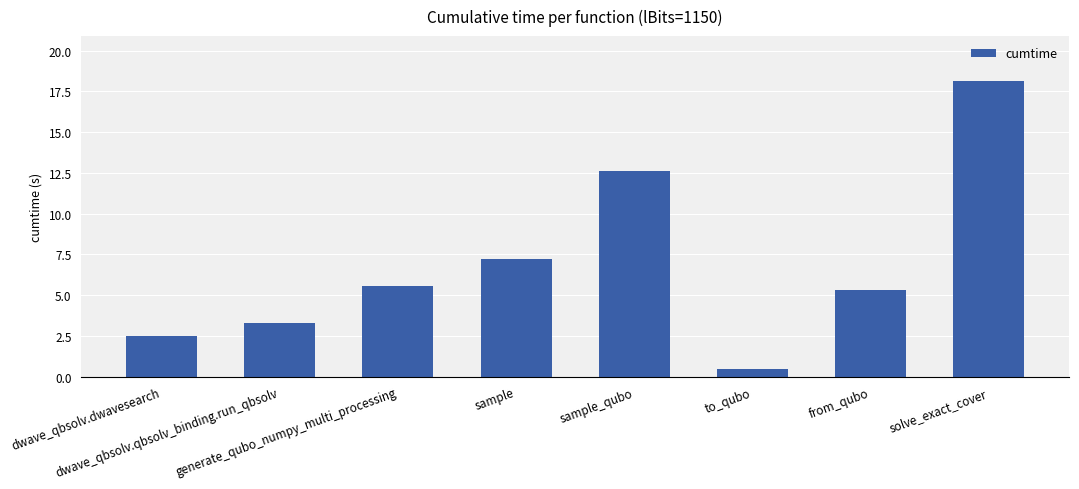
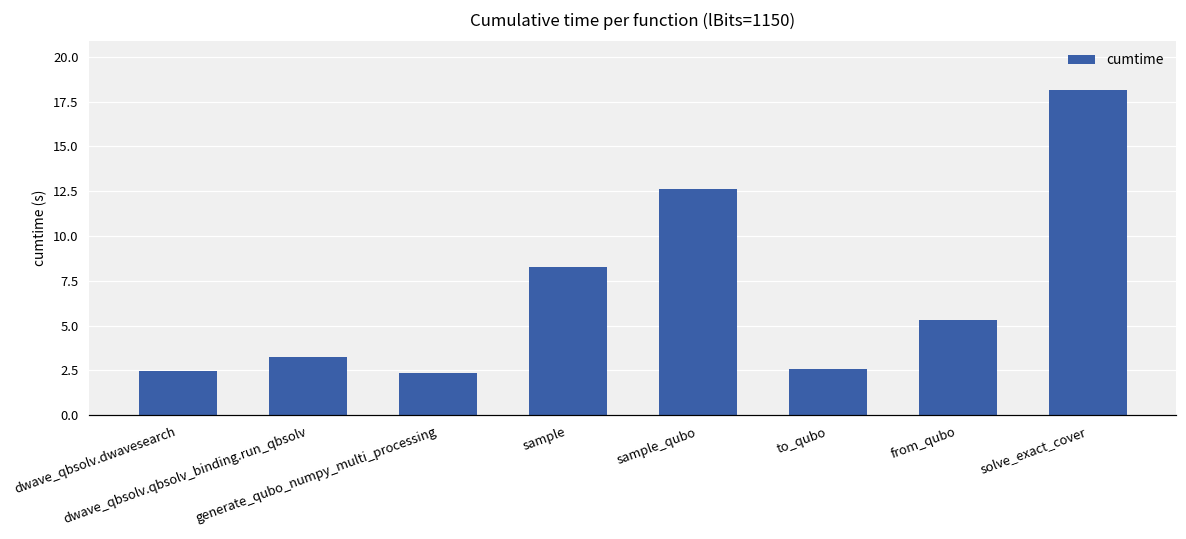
  {
    "dwave_qbsolv.dwavesearch": 2.5,
    "dwave_qbsolv.qbsolv_binding.run_qbsolv": 3.3,
-   "generate_qubo_numpy_multi_processing": 5.6,
-   "sample": 7.2,
+   "generate_qubo_numpy_multi_processing": 2.4,
+   "sample": 8.3,
    "sample_qubo": 12.6,
-   "to_qubo": 0.5,
+   "to_qubo": 2.6,
    "from_qubo": 5.3,
    "solve_exact_cover": 18.2
  }
